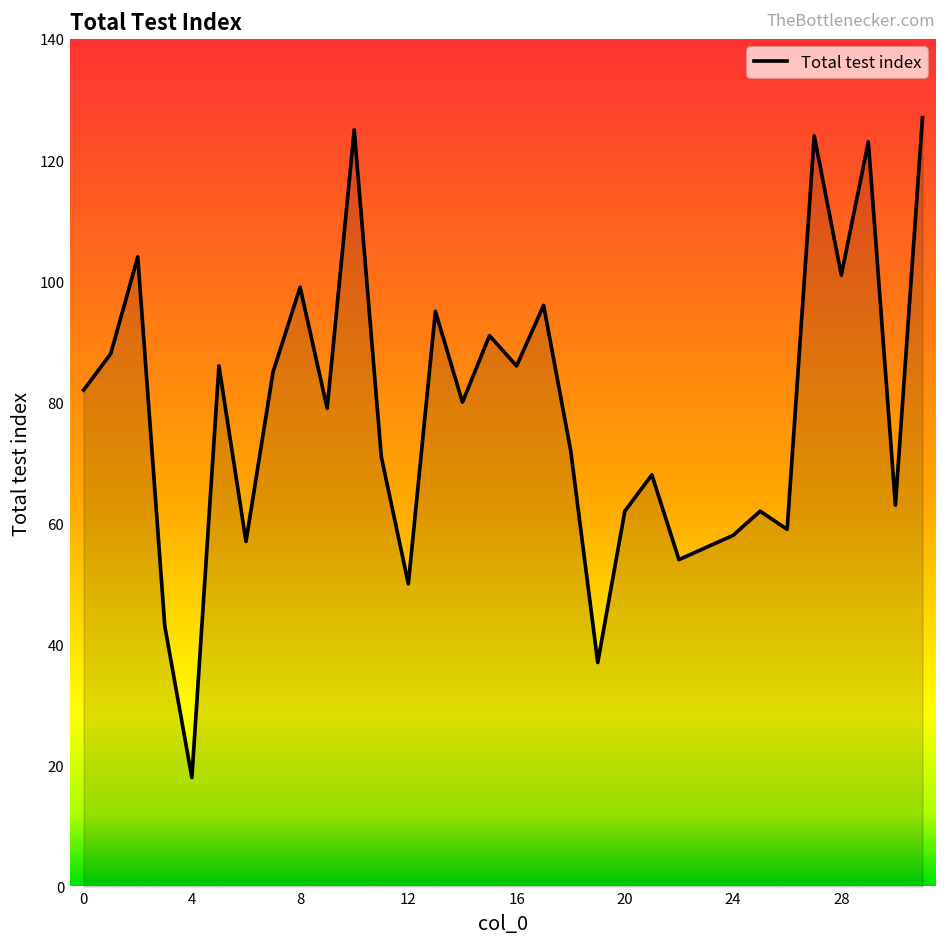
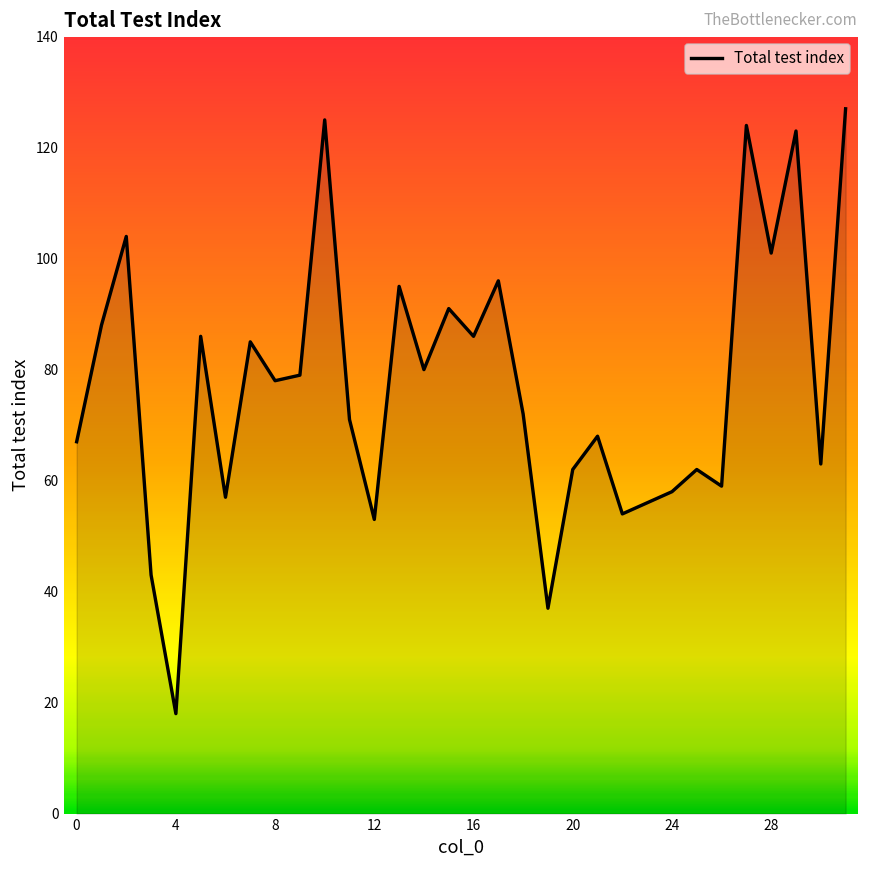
  {
-   "0": 82,
+   "0": 67,
    "4": 18,
-   "8": 99,
-   "12": 50,
+   "8": 78,
+   "12": 53,
    "16": 86,
    "20": 62,
    "24": 58,
    "28": 101
  }
